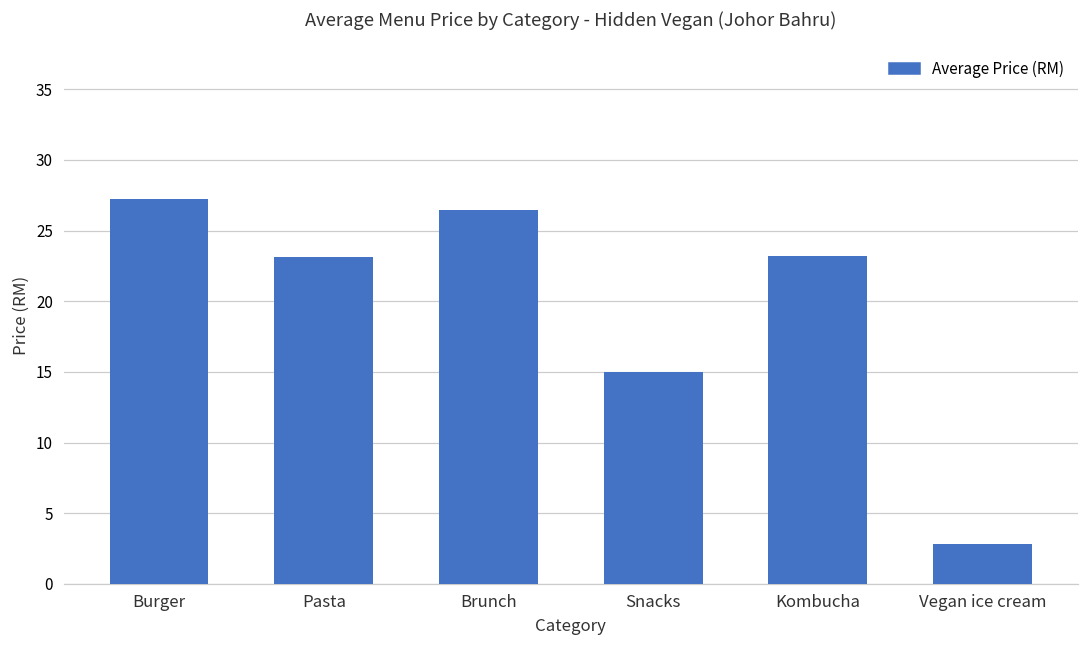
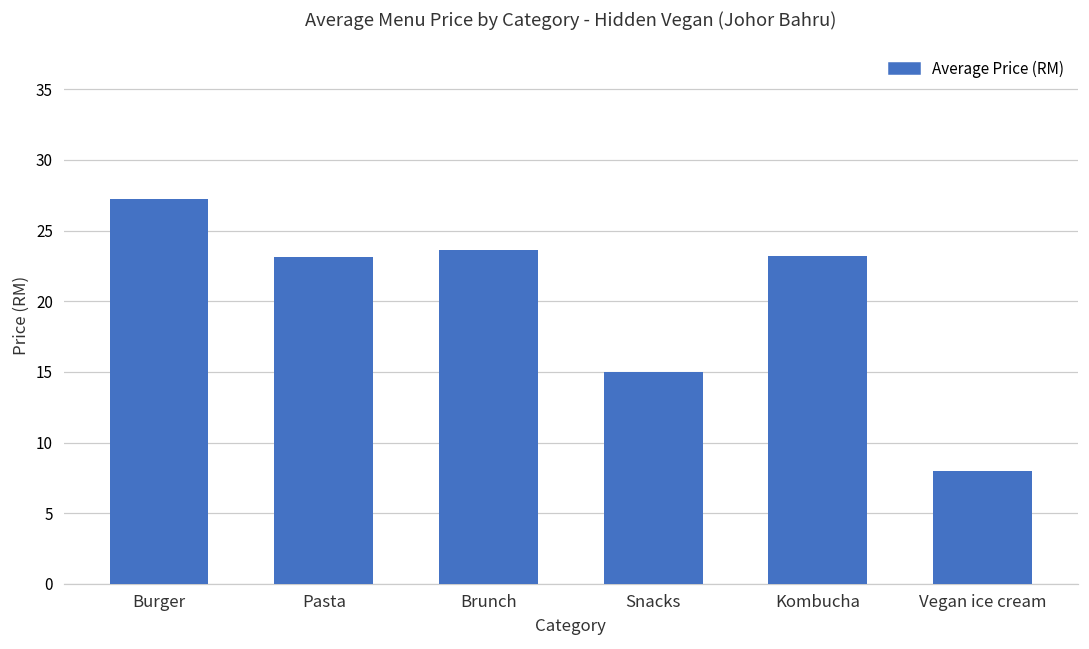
  {
    "Burger": 27.3,
    "Pasta": 23.1,
-   "Brunch": 26.5,
+   "Brunch": 23.6,
    "Snacks": 15.0,
    "Kombucha": 23.2,
-   "Vegan ice cream": 2.8
+   "Vegan ice cream": 8.0
  }
